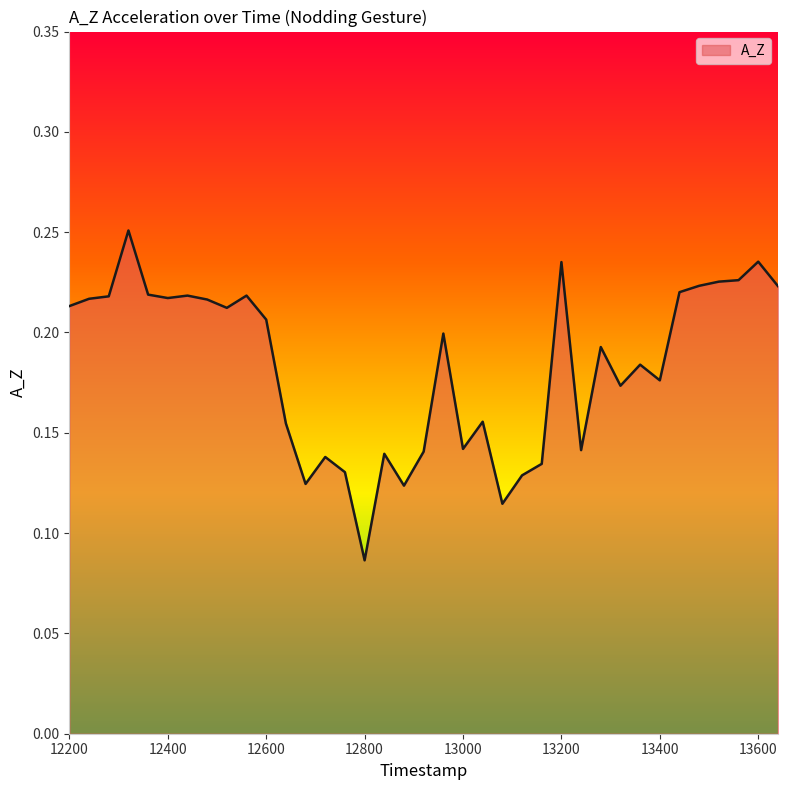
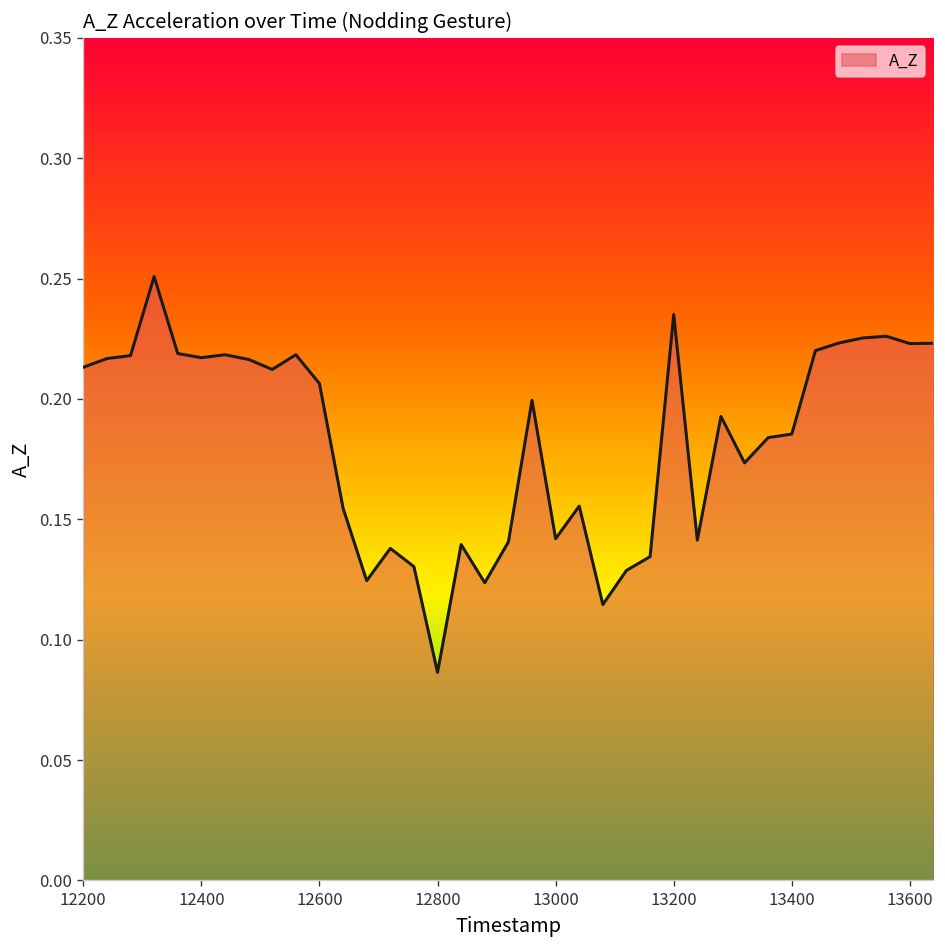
  {
    "12200": 0.213,
    "12400": 0.217,
    "12600": 0.206,
    "12800": 0.086,
    "13000": 0.142,
    "13200": 0.235,
-   "13400": 0.176,
-   "13600": 0.235
+   "13400": 0.185,
+   "13600": 0.223
  }
